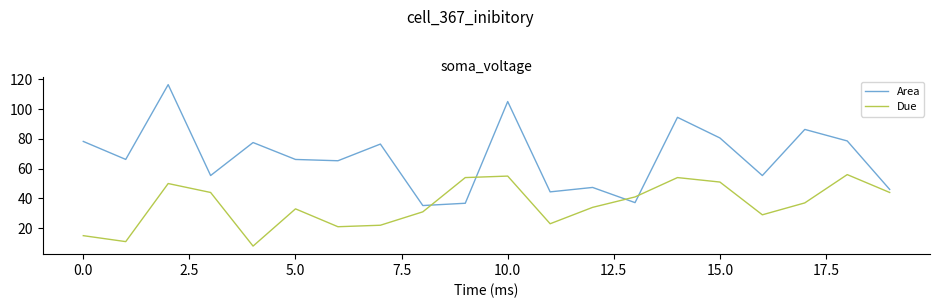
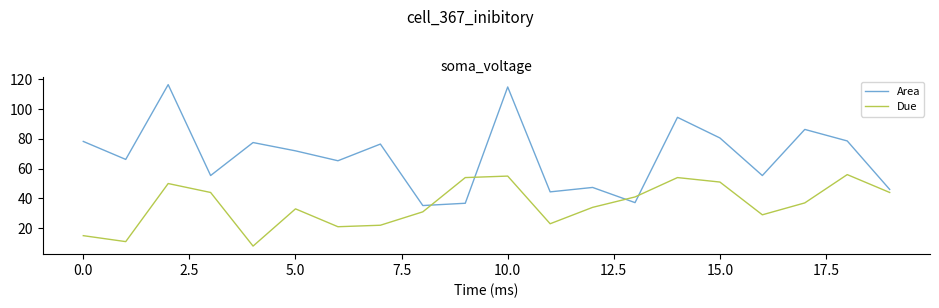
  {
    "Area": {
      "0.0": 78,
-     "5.0": 66,
-     "10.0": 105,
+     "5.0": 72,
+     "10.0": 115,
      "15.0": 81
    },
    "Due": {
      "0.0": 15,
      "5.0": 33,
      "10.0": 55,
      "15.0": 51
    }
  }
